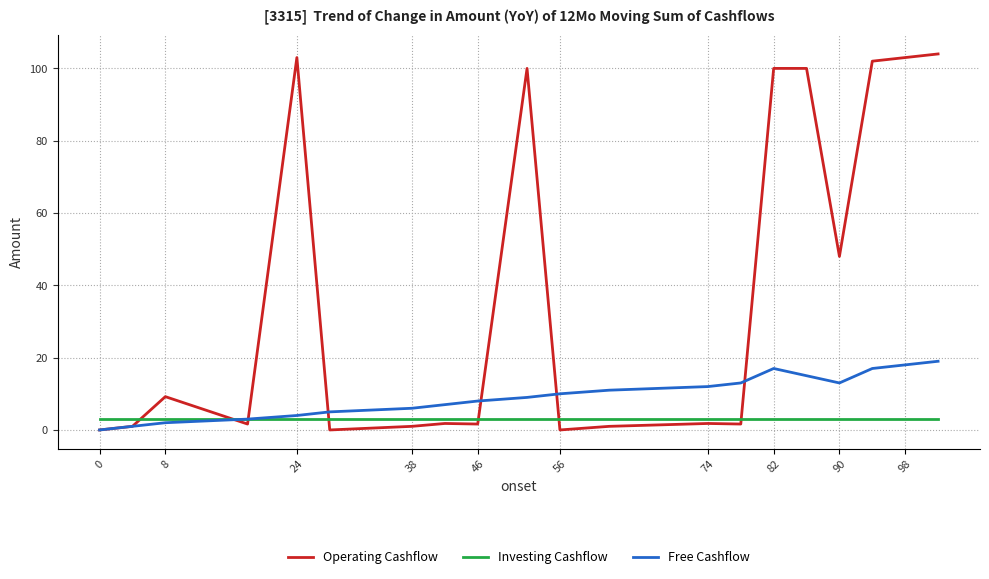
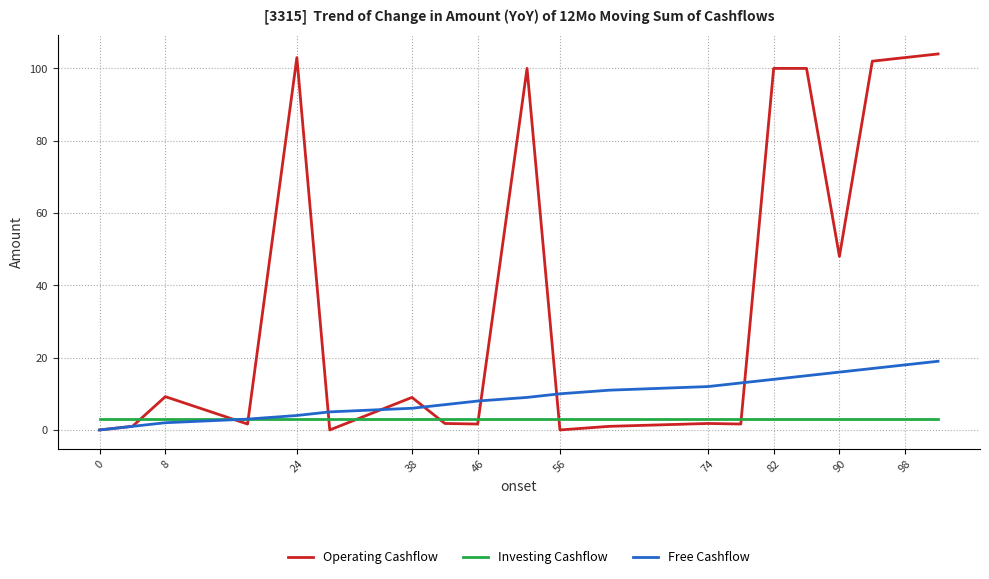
  {
    "Operating Cashflow": {
      "8": 9,
      "24": 103,
-     "38": 1,
+     "38": 9,
      "46": 2,
      "56": 0,
      "74": 2,
      "82": 100,
      "90": 48,
      "98": 103
    },
    "Investing Cashflow": {
      "0": 3,
      "8": 3,
      "24": 3,
      "38": 3,
      "46": 3,
      "56": 3,
      "74": 3,
      "82": 3,
      "90": 3,
      "98": 3
    },
    "Free Cashflow": {
      "8": 2,
      "24": 4,
      "38": 6,
      "46": 8,
      "56": 10,
      "74": 12,
-     "82": 17,
-     "90": 13,
+     "82": 14,
+     "90": 16,
      "98": 18
    }
  }
